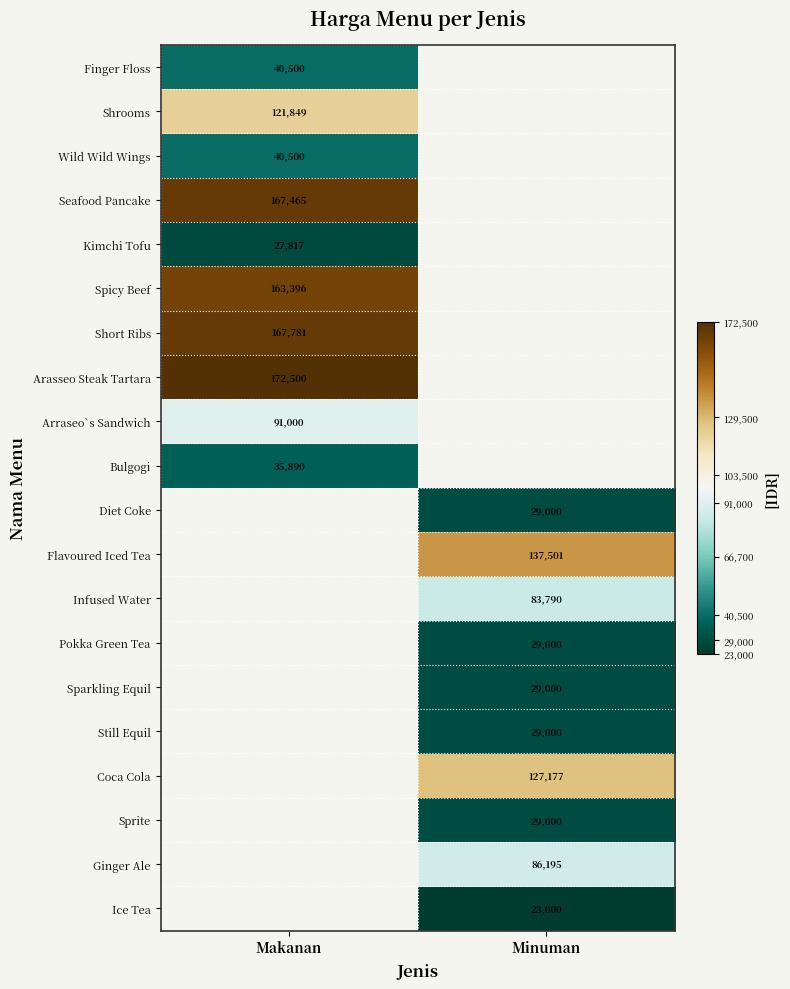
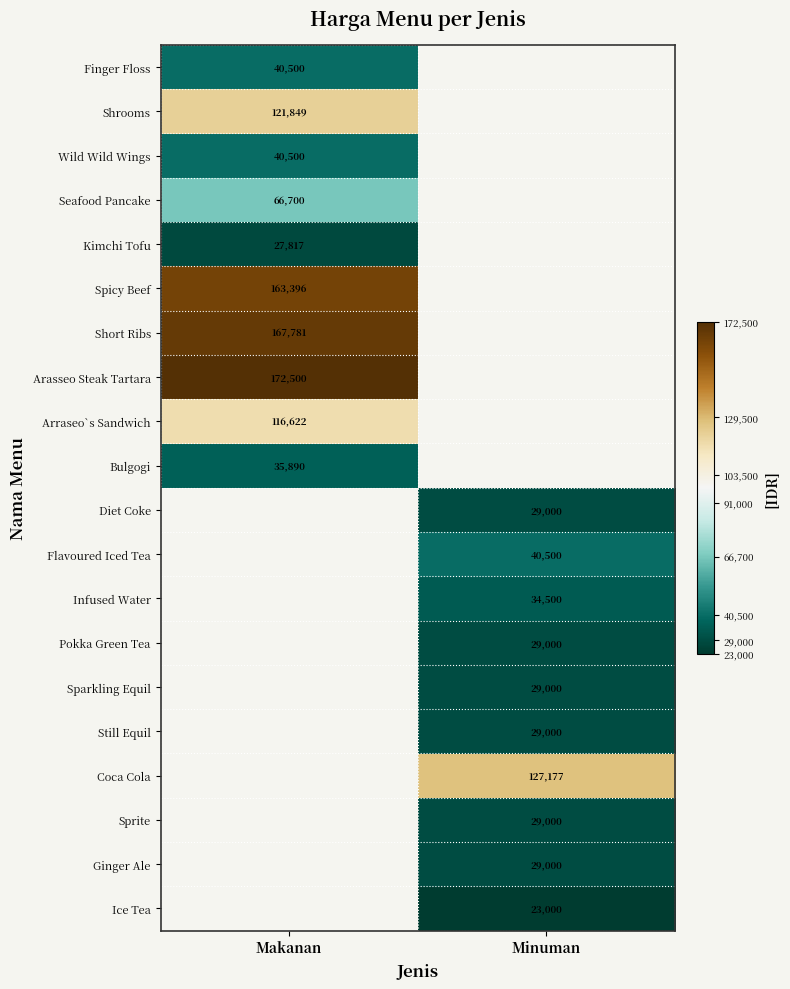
  {
    "Finger Floss": {
      "Makanan": "40,500"
    },
    "Shrooms": {
      "Makanan": "121,849"
    },
    "Wild Wild Wings": {
      "Makanan": "40,500"
    },
    "Seafood Pancake": {
-     "Makanan": "167,465"
+     "Makanan": "66,700"
    },
    "Kimchi Tofu": {
      "Makanan": "27,817"
    },
    "Spicy Beef": {
      "Makanan": "163,396"
    },
    "Short Ribs": {
      "Makanan": "167,781"
    },
    "Arasseo Steak Tartara": {
      "Makanan": "172,500"
    },
    "Arraseo`s Sandwich": {
-     "Makanan": "91,000"
+     "Makanan": "116,622"
    },
    "Bulgogi": {
      "Makanan": "35,890"
    },
    "Diet Coke": {
      "Minuman": "29,000"
    },
    "Flavoured Iced Tea": {
-     "Minuman": "137,501"
+     "Minuman": "40,500"
    },
    "Infused Water": {
-     "Minuman": "83,790"
+     "Minuman": "34,500"
    },
    "Pokka Green Tea": {
      "Minuman": "29,000"
    },
    "Sparkling Equil": {
      "Minuman": "29,000"
    },
    "Still Equil": {
      "Minuman": "29,000"
    },
    "Coca Cola": {
      "Minuman": "127,177"
    },
    "Sprite": {
      "Minuman": "29,000"
    },
    "Ginger Ale": {
-     "Minuman": "86,195"
+     "Minuman": "29,000"
    },
    "Ice Tea": {
      "Minuman": "23,000"
    }
  }
